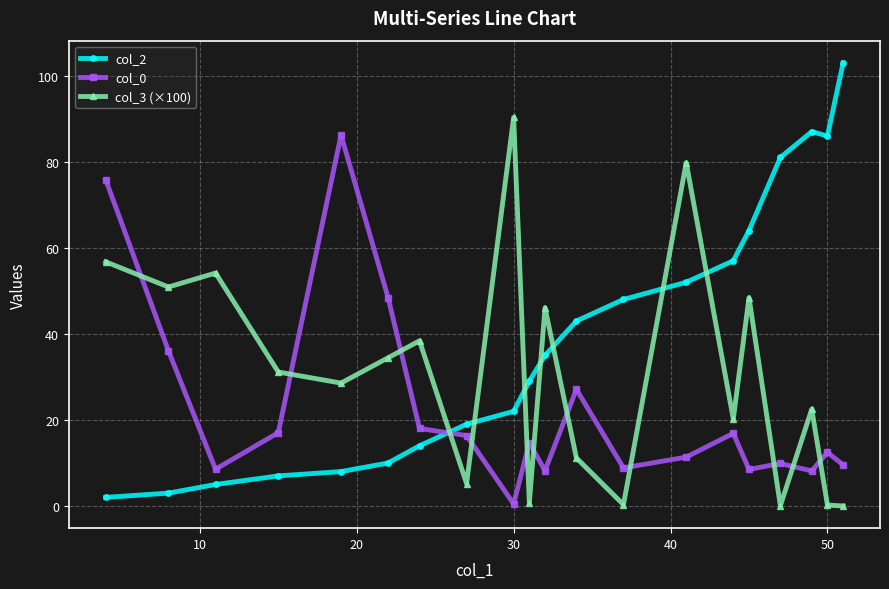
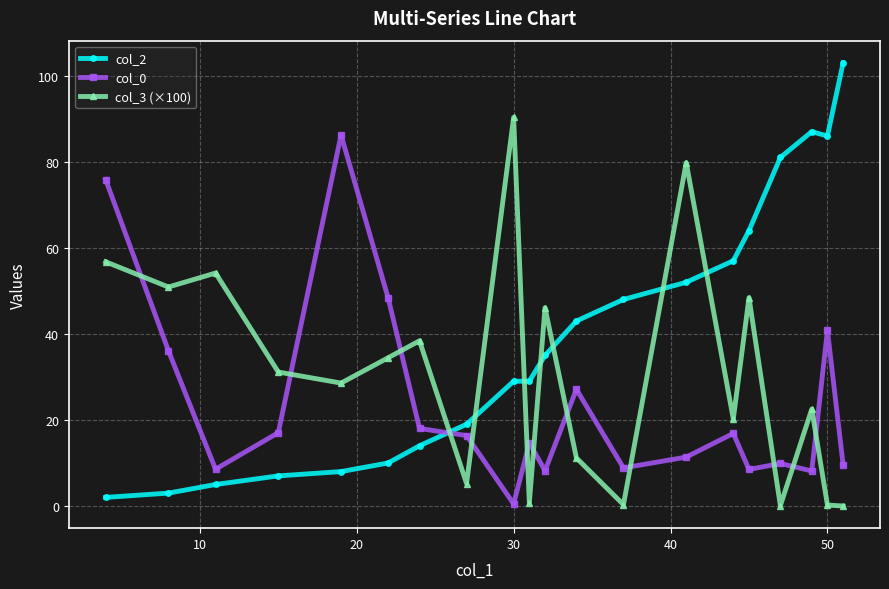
  {
    "col_2": {
-     "30": 22,
+     "30": 29,
      "50": 86
    },
    "col_0": {
      "30": 0,
-     "50": 12
+     "50": 41
    },
    "col_3 (×100)": {
      "30": 90,
      "50": 0
    }
  }
